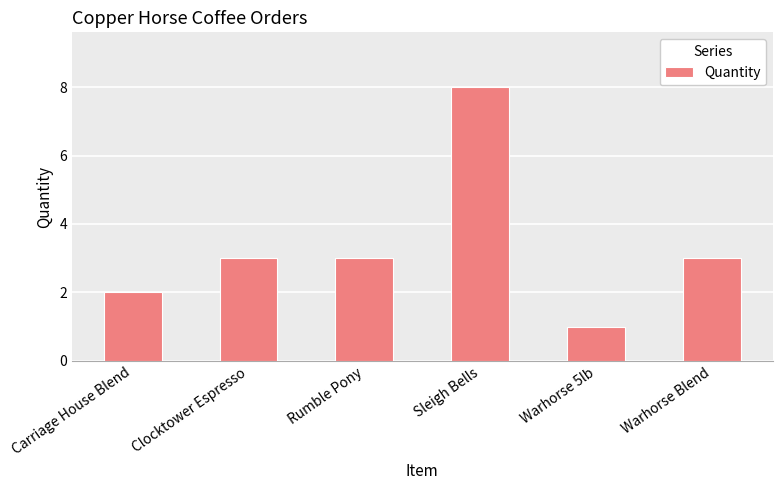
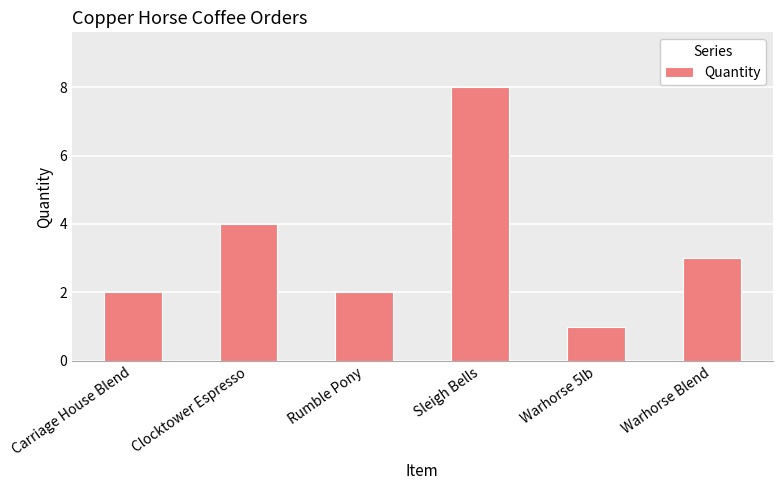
  {
    "Carriage House Blend": 2,
-   "Clocktower Espresso": 3,
-   "Rumble Pony": 3,
+   "Clocktower Espresso": 4,
+   "Rumble Pony": 2,
    "Sleigh Bells": 8,
    "Warhorse 5lb": 1,
    "Warhorse Blend": 3
  }
